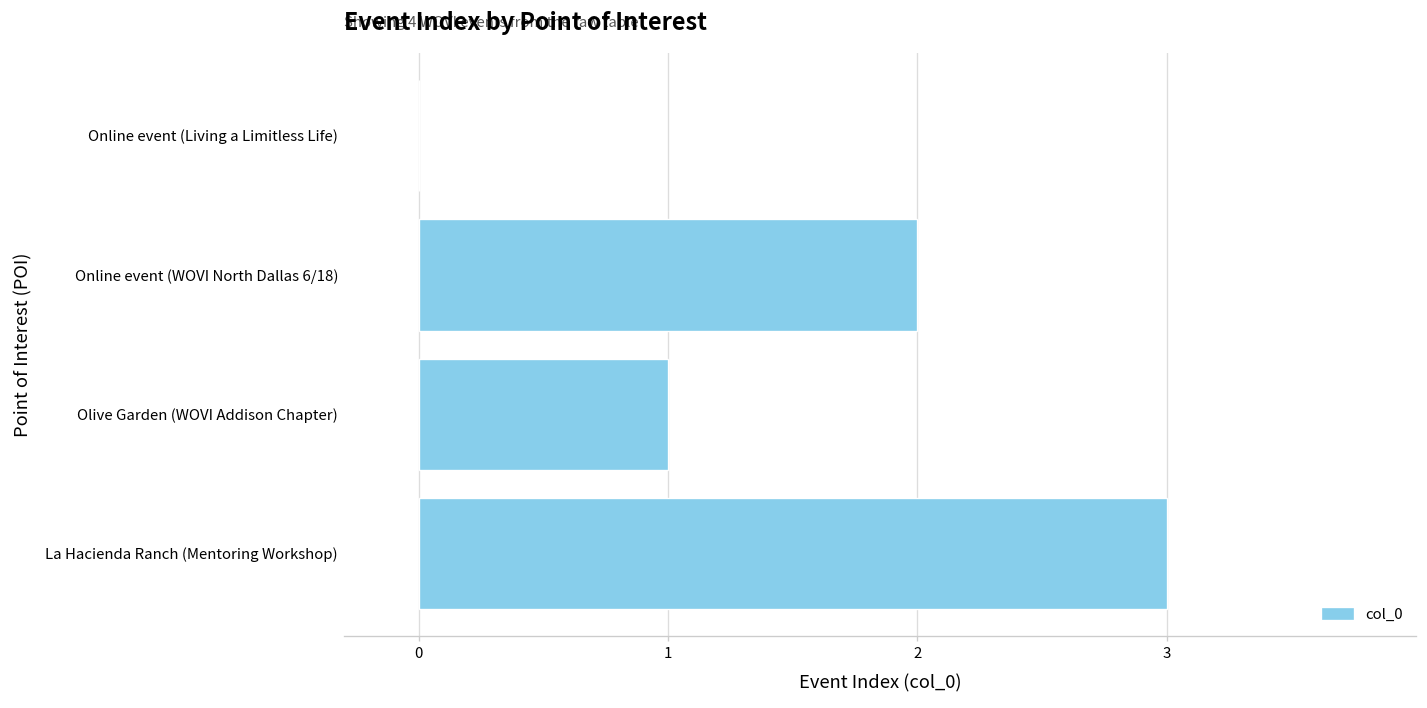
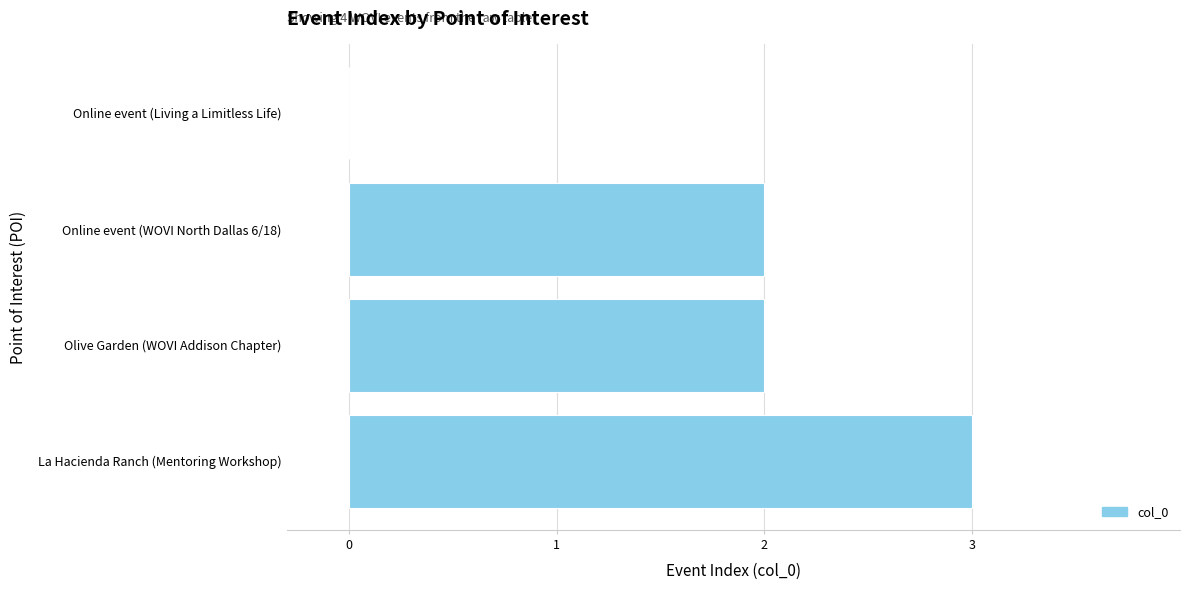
  {
    "Online event (Living a Limitless Life)": 0,
    "Online event (WOVI North Dallas 6/18)": 2,
-   "Olive Garden (WOVI Addison Chapter)": 1,
+   "Olive Garden (WOVI Addison Chapter)": 2,
    "La Hacienda Ranch (Mentoring Workshop)": 3
  }
